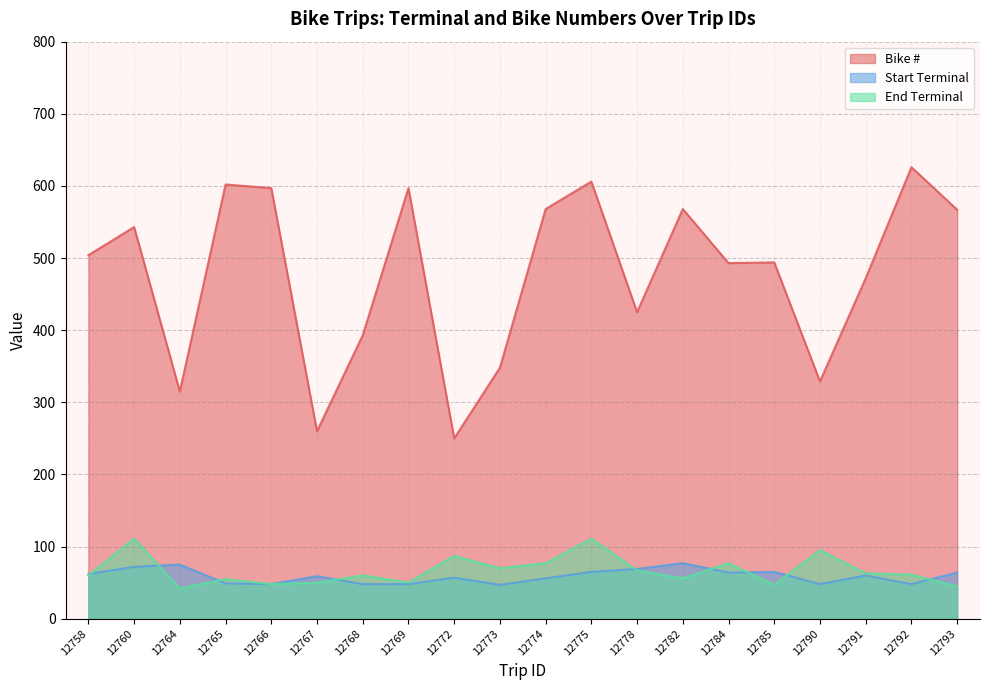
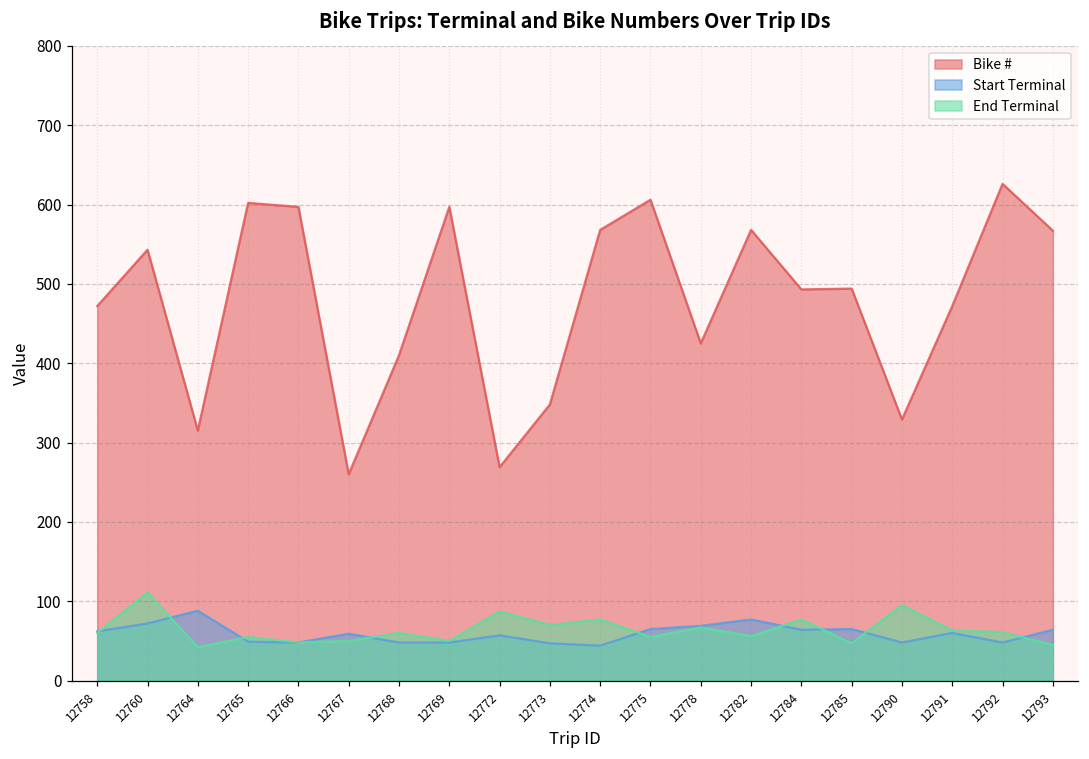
  {
    "Bike #": {
-     "12758": 500,
+     "12758": 470,
      "12760": 540,
      "12764": 320,
      "12765": 600,
      "12766": 600,
      "12767": 260,
-     "12768": 390,
+     "12768": 410,
      "12769": 600,
-     "12772": 250,
+     "12772": 270,
      "12773": 350,
      "12774": 570,
      "12775": 610,
      "12778": 430,
      "12782": 570,
      "12784": 490,
      "12785": 490,
      "12790": 330,
      "12791": 470,
      "12792": 630,
      "12793": 570
    },
    "Start Terminal": {
      "12760": 70,
-     "12764": 80,
+     "12764": 90,
      "12765": 50,
      "12767": 60,
      "12768": 50,
      "12772": 60,
      "12773": 50,
-     "12774": 60,
+     "12774": 40,
      "12775": 70,
      "12782": 80,
      "12784": 60,
      "12785": 70,
      "12790": 50,
      "12792": 50,
      "12793": 60
    },
    "End Terminal": {
      "12760": 110,
      "12764": 40,
      "12765": 60,
      "12767": 50,
      "12768": 60,
      "12772": 90,
      "12773": 70,
      "12774": 80,
-     "12775": 110,
+     "12775": 60,
      "12782": 60,
      "12784": 80,
      "12785": 50,
      "12790": 100,
      "12792": 60,
      "12793": 50
    }
  }
